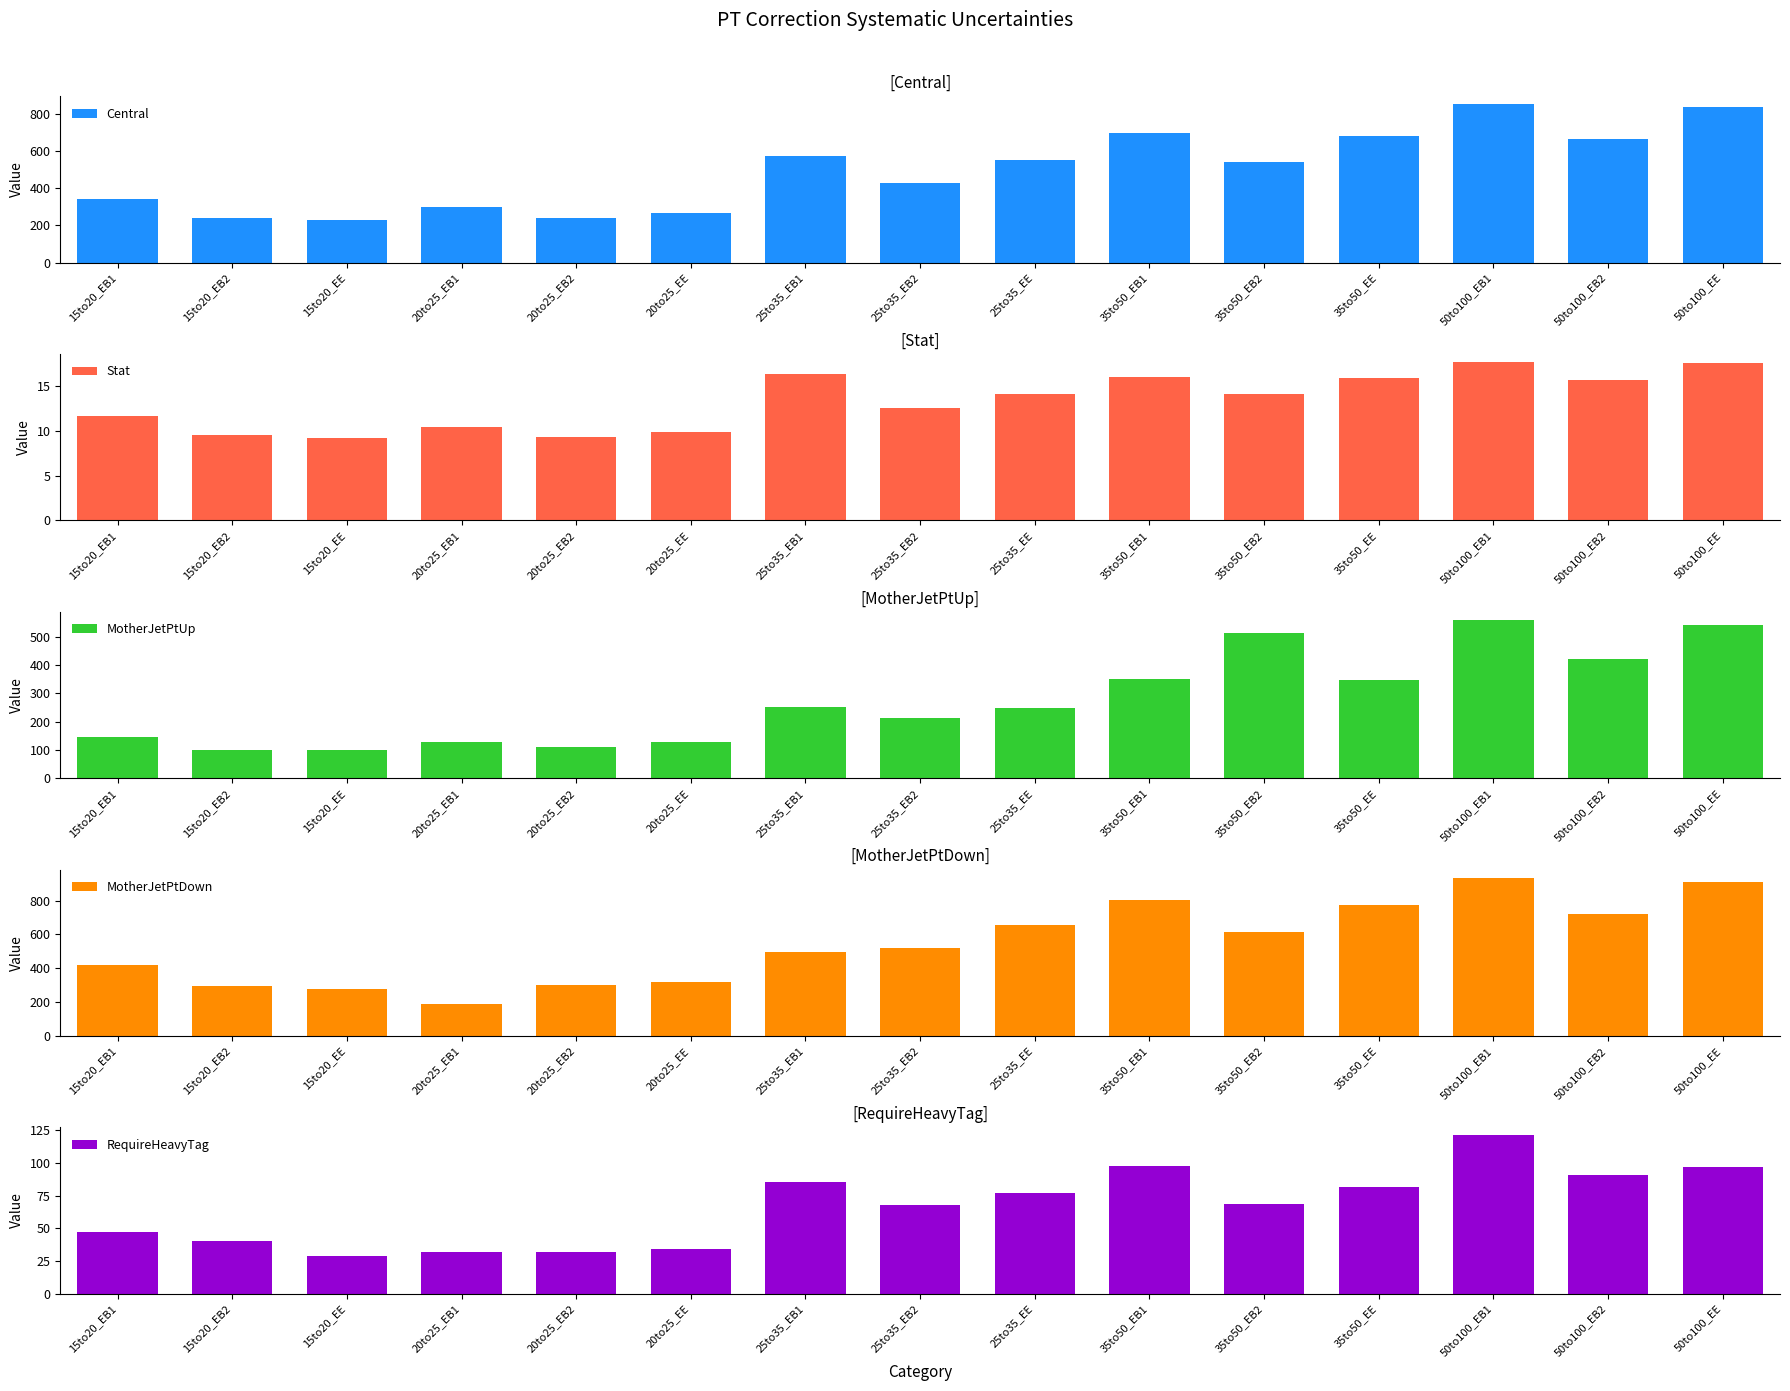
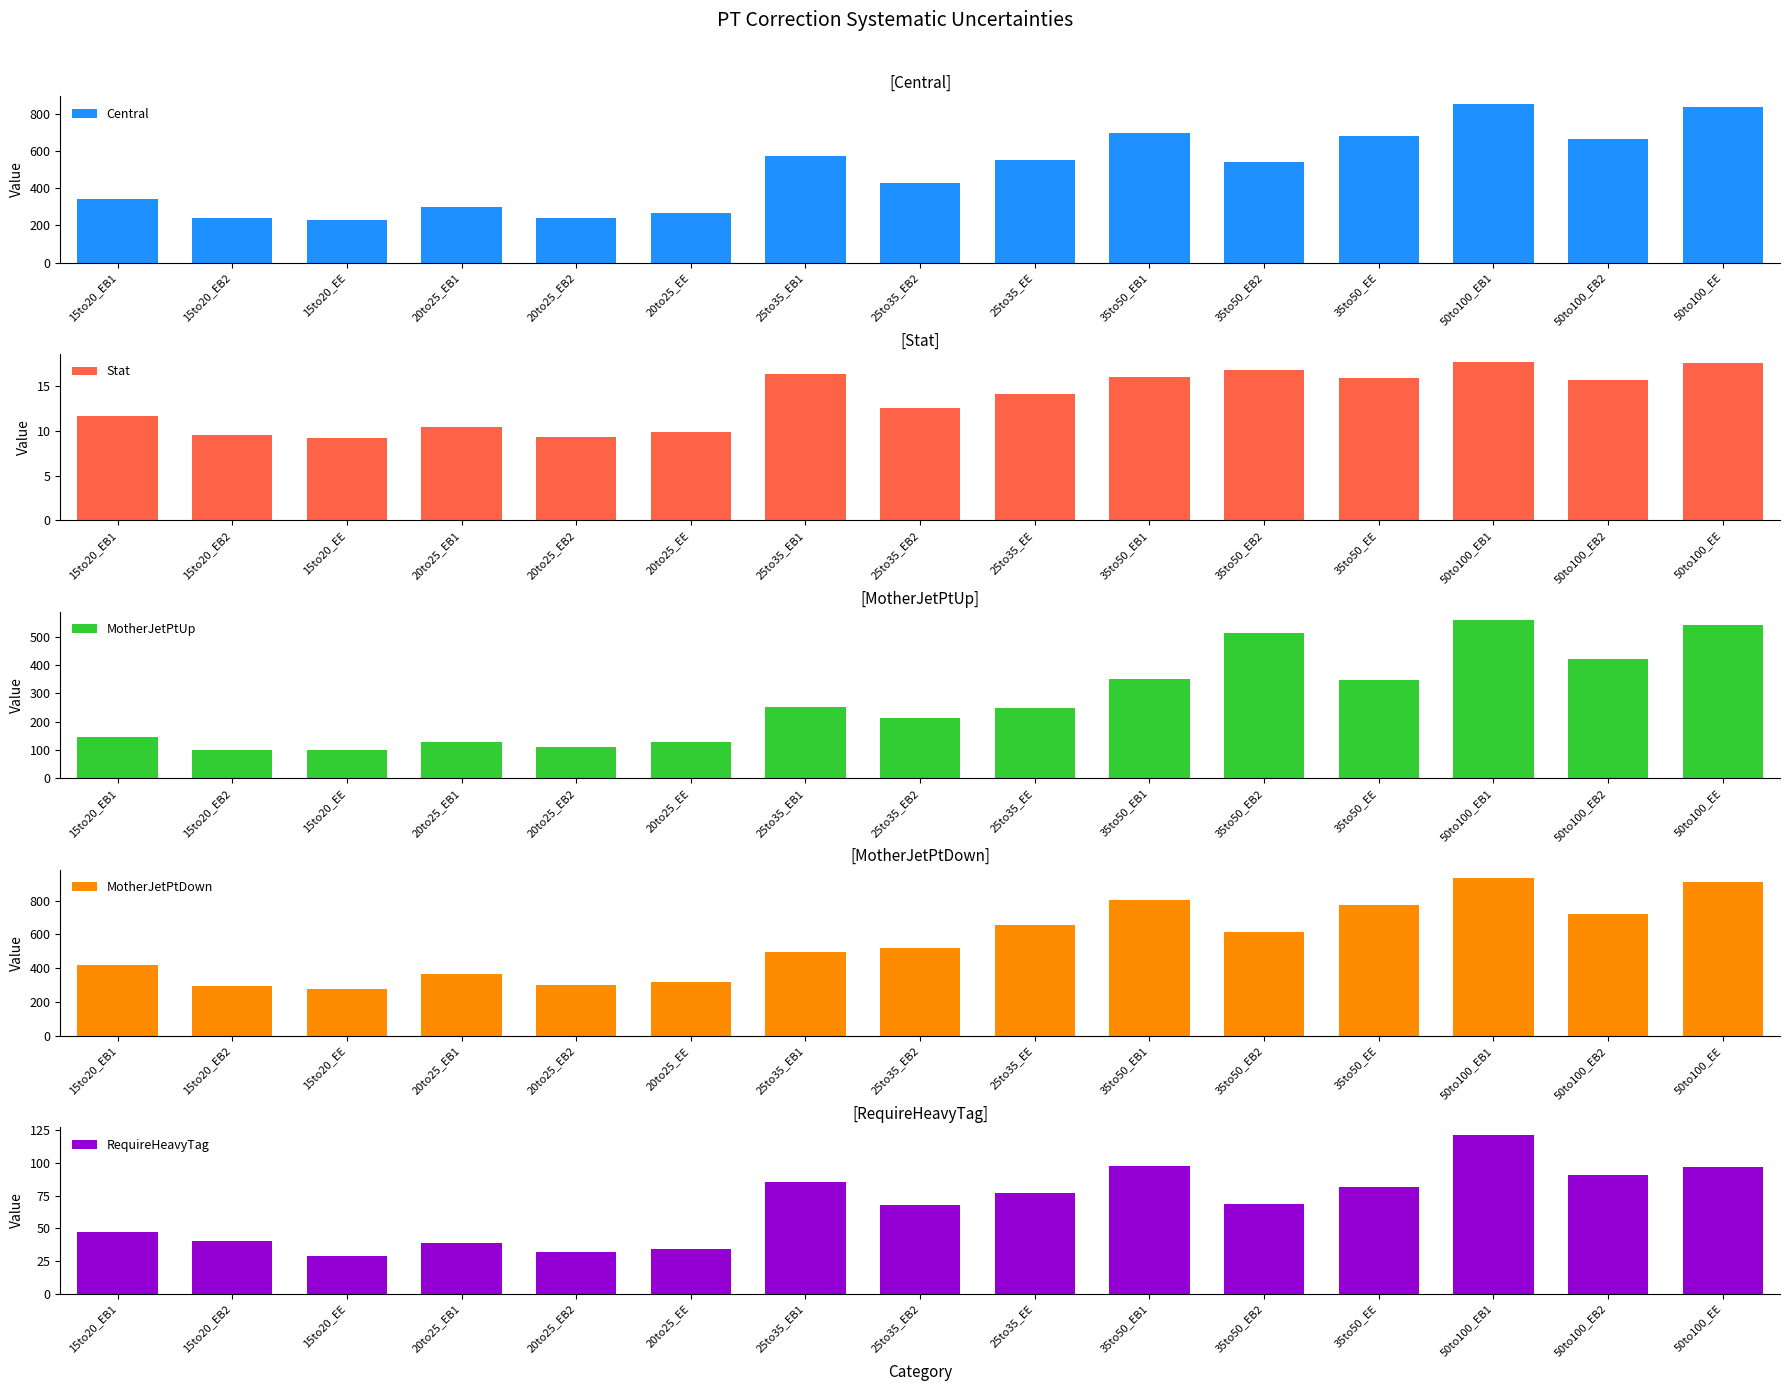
  {
    "[Central]": {
      "15to20_EB1": 340,
      "15to20_EB2": 240,
      "15to20_EE": 230,
      "20to25_EB1": 300,
      "20to25_EB2": 240,
      "20to25_EE": 270,
      "25to35_EB1": 580,
      "25to35_EB2": 430,
      "25to35_EE": 550,
      "35to50_EB1": 700,
      "35to50_EB2": 540,
      "35to50_EE": 680,
      "50to100_EB1": 850,
      "50to100_EB2": 670,
      "50to100_EE": 840
    },
    "[Stat]": {
      "15to20_EB1": 12,
      "15to20_EB2": 10,
      "15to20_EE": 9,
      "20to25_EB1": 10,
      "20to25_EB2": 9,
      "20to25_EE": 10,
      "25to35_EB1": 16,
      "25to35_EB2": 13,
      "25to35_EE": 14,
      "35to50_EB1": 16,
-     "35to50_EB2": 14,
+     "35to50_EB2": 17,
      "35to50_EE": 16,
      "50to100_EB1": 18,
      "50to100_EB2": 16,
      "50to100_EE": 18
    },
    "[MotherJetPtUp]": {
      "15to20_EB1": 150,
      "15to20_EB2": 100,
      "15to20_EE": 100,
      "20to25_EB1": 130,
      "20to25_EB2": 110,
      "20to25_EE": 130,
      "25to35_EB1": 250,
      "25to35_EB2": 210,
      "25to35_EE": 250,
      "35to50_EB1": 350,
      "35to50_EB2": 520,
      "35to50_EE": 350,
      "50to100_EB1": 560,
      "50to100_EB2": 420,
      "50to100_EE": 540
    },
    "[MotherJetPtDown]": {
      "15to20_EB1": 420,
      "15to20_EB2": 290,
      "15to20_EE": 280,
-     "20to25_EB1": 190,
+     "20to25_EB1": 360,
      "20to25_EB2": 300,
      "20to25_EE": 320,
      "25to35_EB1": 490,
      "25to35_EB2": 520,
      "25to35_EE": 660,
      "35to50_EB1": 800,
      "35to50_EB2": 620,
      "35to50_EE": 780,
      "50to100_EB1": 940,
      "50to100_EB2": 720,
      "50to100_EE": 910
    },
    "[RequireHeavyTag]": {
      "15to20_EB1": 48,
      "15to20_EB2": 40,
      "15to20_EE": 29,
-     "20to25_EB1": 32,
+     "20to25_EB1": 39,
      "20to25_EB2": 32,
      "20to25_EE": 35,
      "25to35_EB1": 86,
      "25to35_EB2": 68,
      "25to35_EE": 77,
      "35to50_EB1": 98,
      "35to50_EB2": 69,
      "35to50_EE": 82,
      "50to100_EB1": 121,
      "50to100_EB2": 91,
      "50to100_EE": 97
    }
  }
